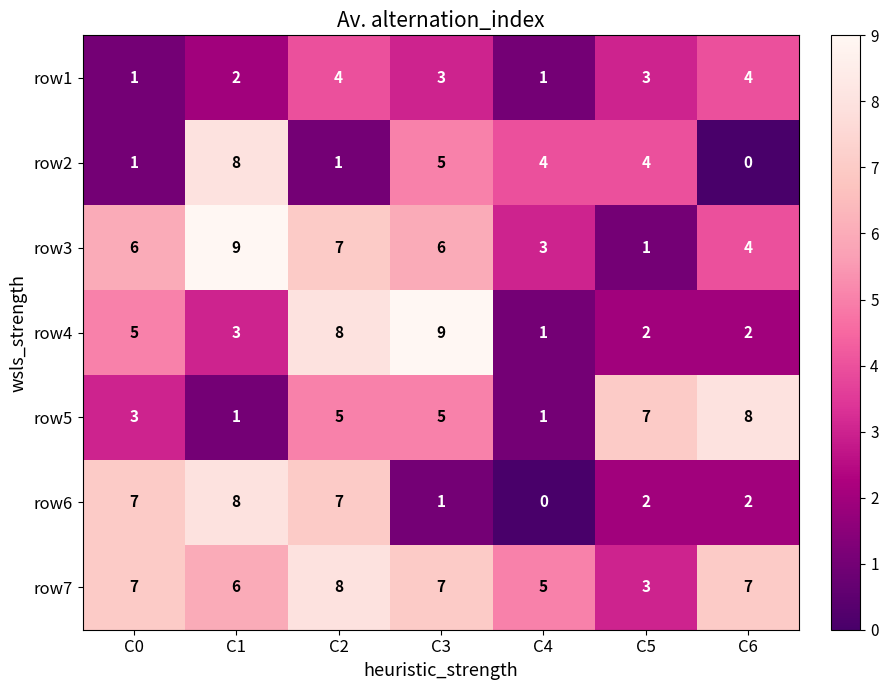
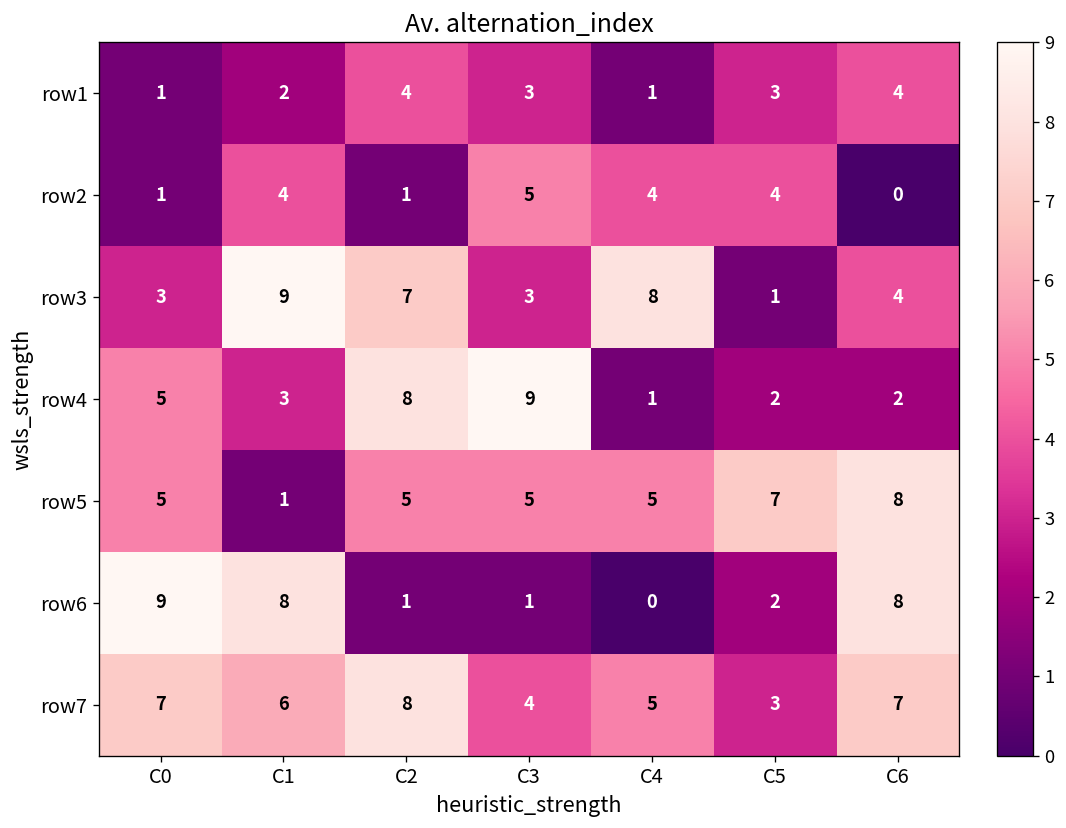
  {
    "row1": {
      "C0": 1,
      "C1": 2,
      "C2": 4,
      "C3": 3,
      "C4": 1,
      "C5": 3,
      "C6": 4
    },
    "row2": {
      "C0": 1,
-     "C1": 8,
+     "C1": 4,
      "C2": 1,
      "C3": 5,
      "C4": 4,
      "C5": 4,
      "C6": 0
    },
    "row3": {
-     "C0": 6,
+     "C0": 3,
      "C1": 9,
      "C2": 7,
-     "C3": 6,
-     "C4": 3,
+     "C3": 3,
+     "C4": 8,
      "C5": 1,
      "C6": 4
    },
    "row4": {
      "C0": 5,
      "C1": 3,
      "C2": 8,
      "C3": 9,
      "C4": 1,
      "C5": 2,
      "C6": 2
    },
    "row5": {
-     "C0": 3,
+     "C0": 5,
      "C1": 1,
      "C2": 5,
      "C3": 5,
-     "C4": 1,
+     "C4": 5,
      "C5": 7,
      "C6": 8
    },
    "row6": {
-     "C0": 7,
+     "C0": 9,
      "C1": 8,
-     "C2": 7,
+     "C2": 1,
      "C3": 1,
      "C4": 0,
      "C5": 2,
-     "C6": 2
+     "C6": 8
    },
    "row7": {
      "C0": 7,
      "C1": 6,
      "C2": 8,
-     "C3": 7,
+     "C3": 4,
      "C4": 5,
      "C5": 3,
      "C6": 7
    }
  }
